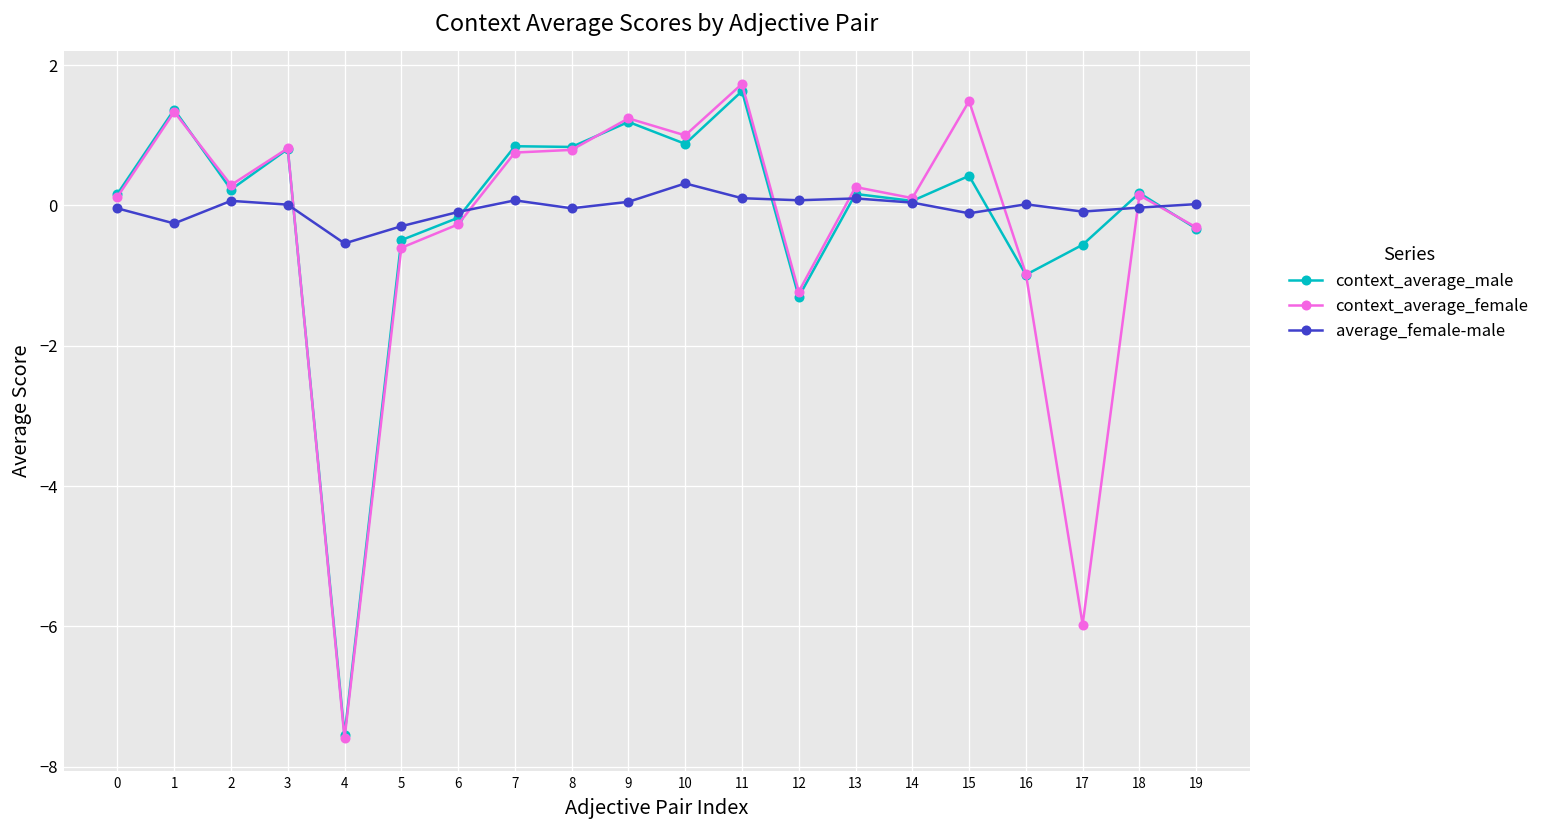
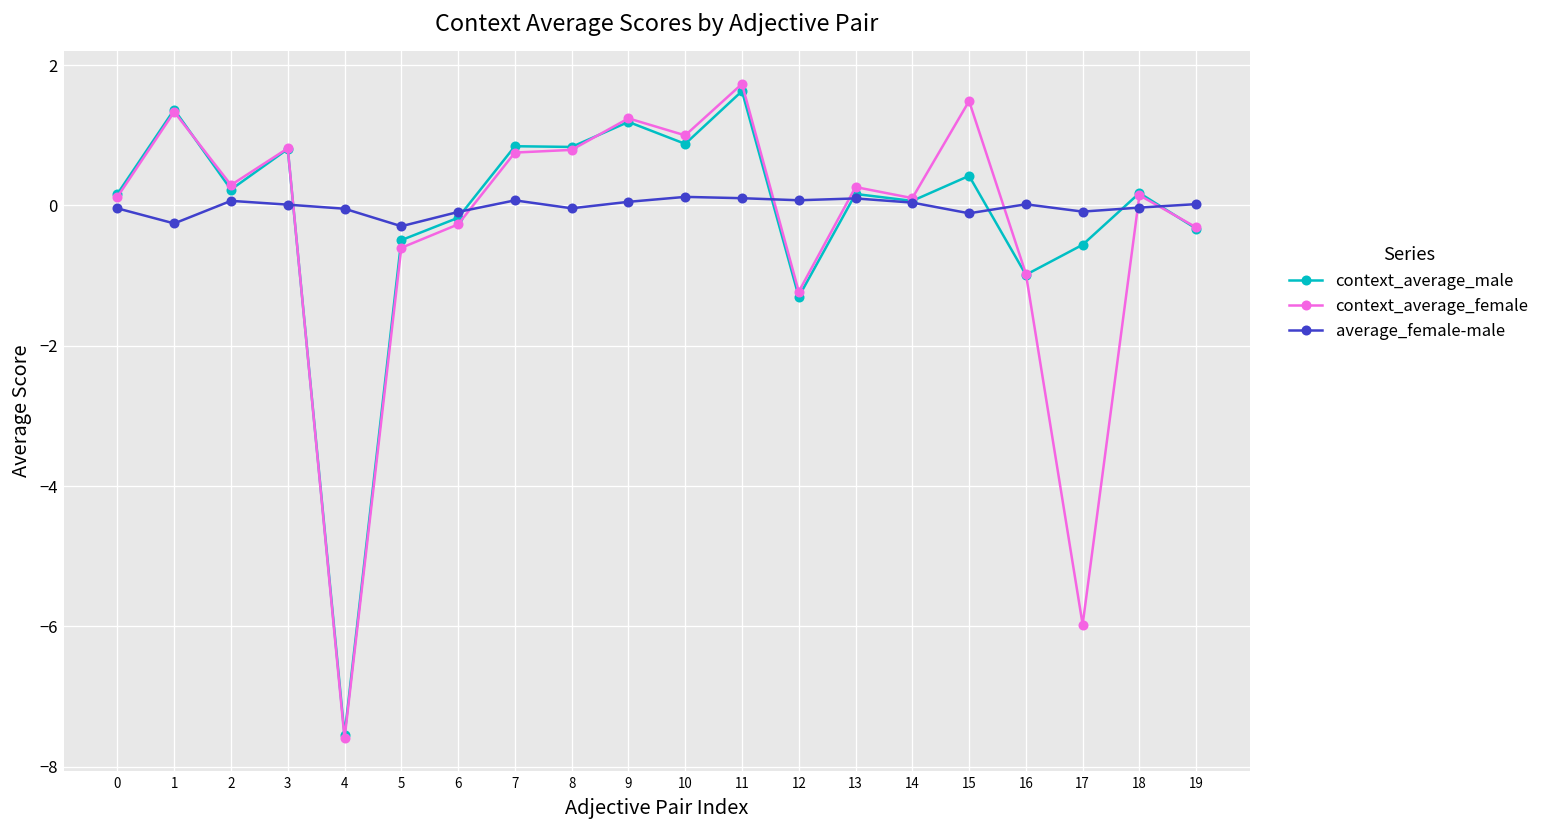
  {
    "context_average_male": {
      "0": 0.2,
      "2": 0.2,
      "4": -7.5,
      "5": -0.5,
      "6": -0.2,
      "7": 0.8,
      "9": 1.2,
      "10": 0.9,
      "11": 1.6,
      "12": -1.3,
      "13": 0.2,
      "15": 0.4,
      "17": -0.6
    },
    "context_average_female": {
      "0": 0.1,
      "2": 0.3,
      "4": -7.6,
      "5": -0.6,
      "6": -0.3,
      "7": 0.8,
      "9": 1.2,
      "10": 1.0,
      "11": 1.7,
      "12": -1.2,
      "13": 0.3,
      "15": 1.5,
      "17": -6.0
    },
    "average_female-male": {
      "0": 0.0,
      "1": -0.3,
      "2": 0.1,
      "3": 0.0,
-     "4": -0.5,
+     "4": 0.0,
      "5": -0.3,
      "6": -0.1,
      "7": 0.1,
      "8": 0.0,
      "9": 0.1,
-     "10": 0.3,
+     "10": 0.1,
      "11": 0.1,
      "12": 0.1,
      "13": 0.1,
      "15": -0.1,
      "16": 0.0,
      "17": -0.1,
      "18": 0.0,
      "19": 0.0
    }
  }
